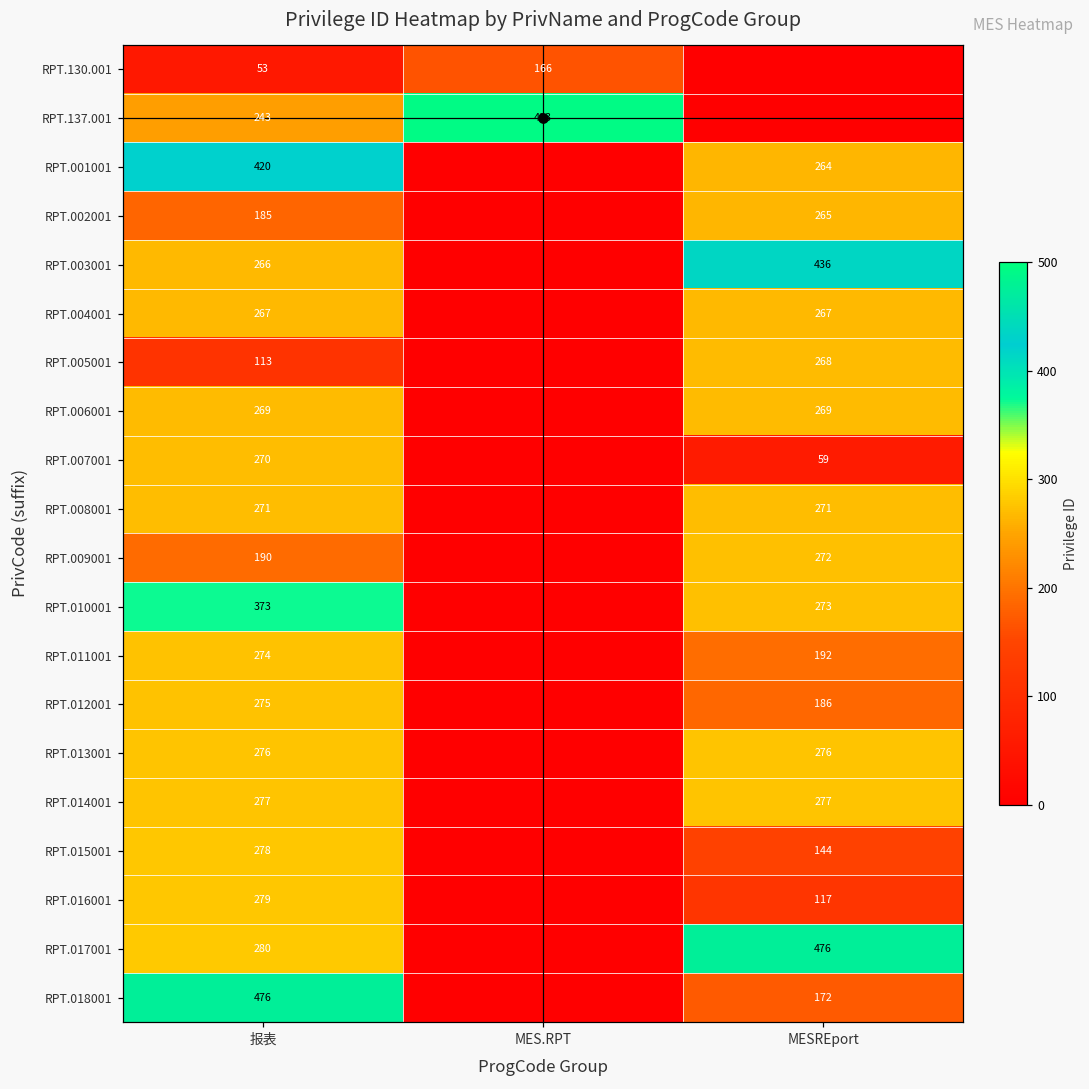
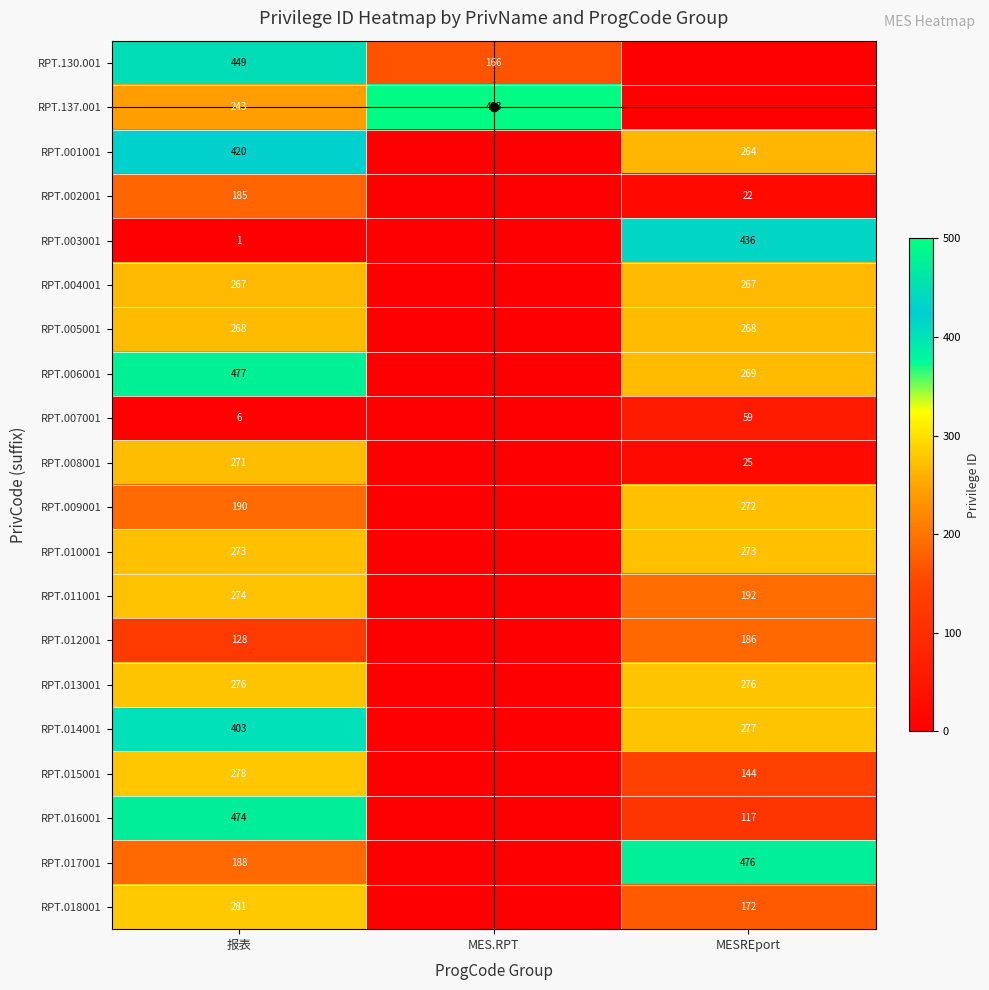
  {
    "RPT.130.001": {
-     "报表": 53,
+     "报表": 449,
      "MES.RPT": 166
    },
    "RPT.137.001": {
      "报表": 243
    },
    "RPT.001001": {
      "报表": 420,
      "MESREport": 264
    },
    "RPT.002001": {
      "报表": 185,
-     "MESREport": 265
+     "MESREport": 22
    },
    "RPT.003001": {
-     "报表": 266,
+     "报表": 1,
      "MESREport": 436
    },
    "RPT.004001": {
      "报表": 267,
      "MESREport": 267
    },
    "RPT.005001": {
-     "报表": 113,
+     "报表": 268,
      "MESREport": 268
    },
    "RPT.006001": {
-     "报表": 269,
+     "报表": 477,
      "MESREport": 269
    },
    "RPT.007001": {
-     "报表": 270,
+     "报表": 6,
      "MESREport": 59
    },
    "RPT.008001": {
      "报表": 271,
-     "MESREport": 271
+     "MESREport": 25
    },
    "RPT.009001": {
      "报表": 190,
      "MESREport": 272
    },
    "RPT.010001": {
-     "报表": 373,
+     "报表": 273,
      "MESREport": 273
    },
    "RPT.011001": {
      "报表": 274,
      "MESREport": 192
    },
    "RPT.012001": {
-     "报表": 275,
+     "报表": 128,
      "MESREport": 186
    },
    "RPT.013001": {
      "报表": 276,
      "MESREport": 276
    },
    "RPT.014001": {
-     "报表": 277,
+     "报表": 403,
      "MESREport": 277
    },
    "RPT.015001": {
      "报表": 278,
      "MESREport": 144
    },
    "RPT.016001": {
-     "报表": 279,
+     "报表": 474,
      "MESREport": 117
    },
    "RPT.017001": {
-     "报表": 280,
+     "报表": 188,
      "MESREport": 476
    },
    "RPT.018001": {
-     "报表": 476,
+     "报表": 281,
      "MESREport": 172
    }
  }
